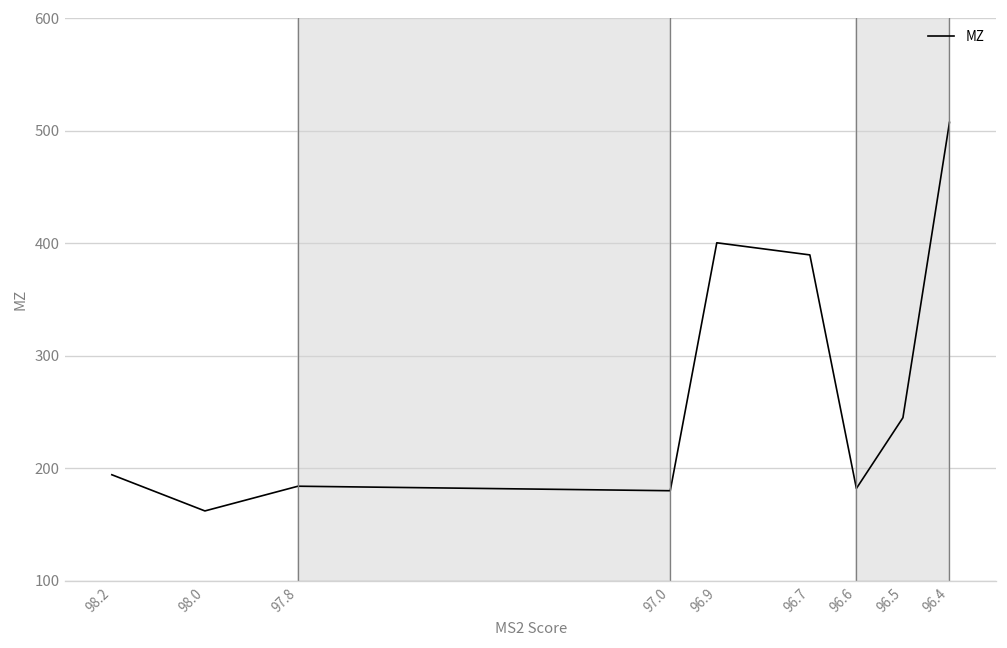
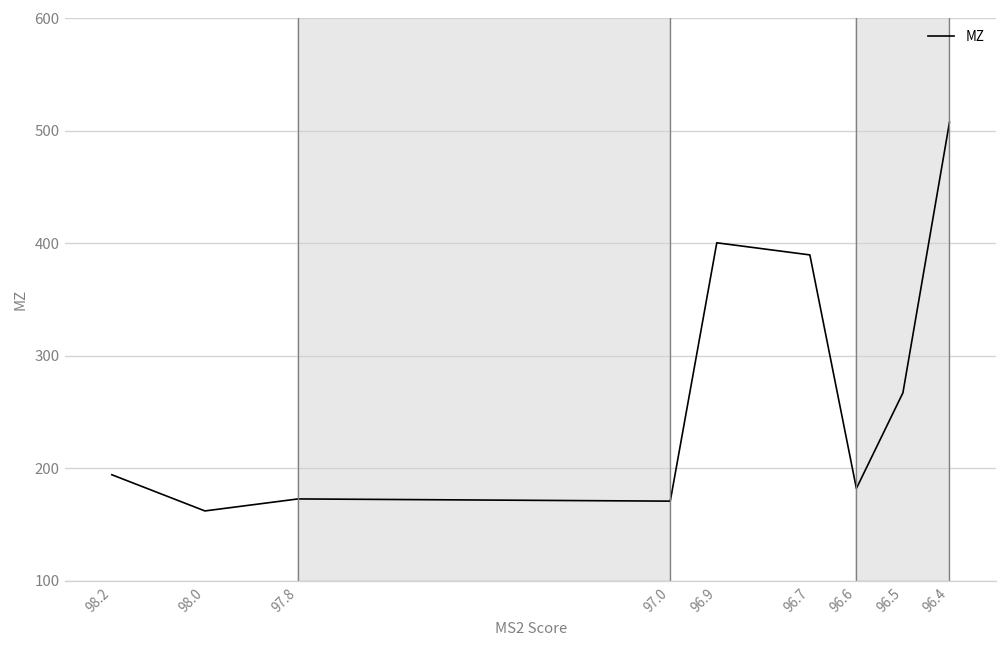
  {
    "98.2": 190,
    "98.0": 160,
-   "97.8": 180,
-   "97.0": 180,
+   "97.8": 170,
+   "97.0": 170,
    "96.9": 400,
    "96.7": 390,
    "96.6": 180,
-   "96.5": 240,
+   "96.5": 270,
    "96.4": 510
  }
